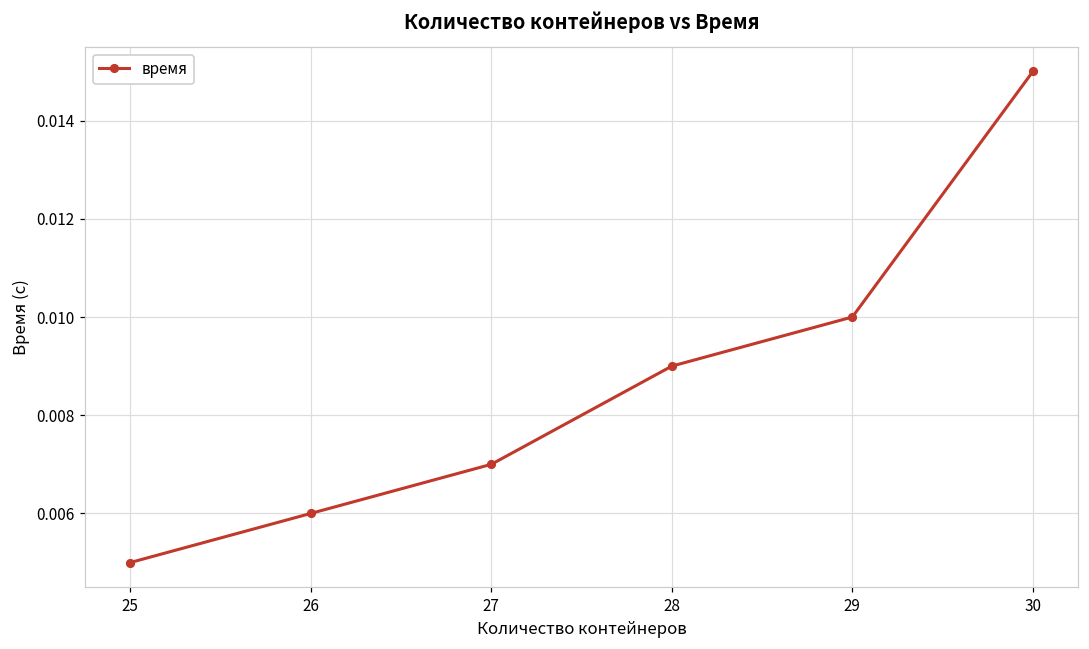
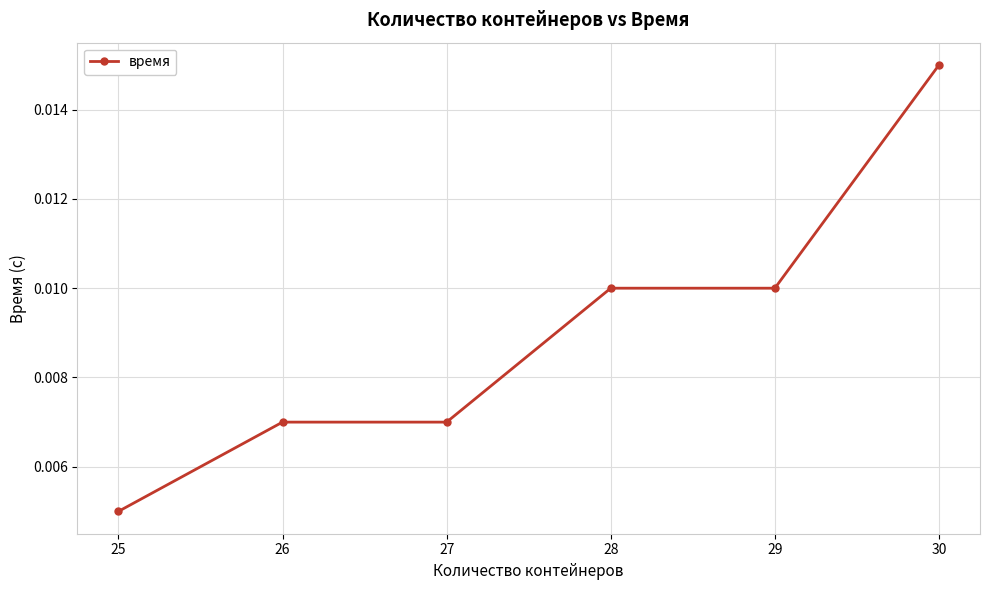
  {
    "25": 0.005,
-   "26": 0.006,
+   "26": 0.007,
    "27": 0.007,
-   "28": 0.009,
+   "28": 0.010,
    "29": 0.010,
    "30": 0.015
  }
